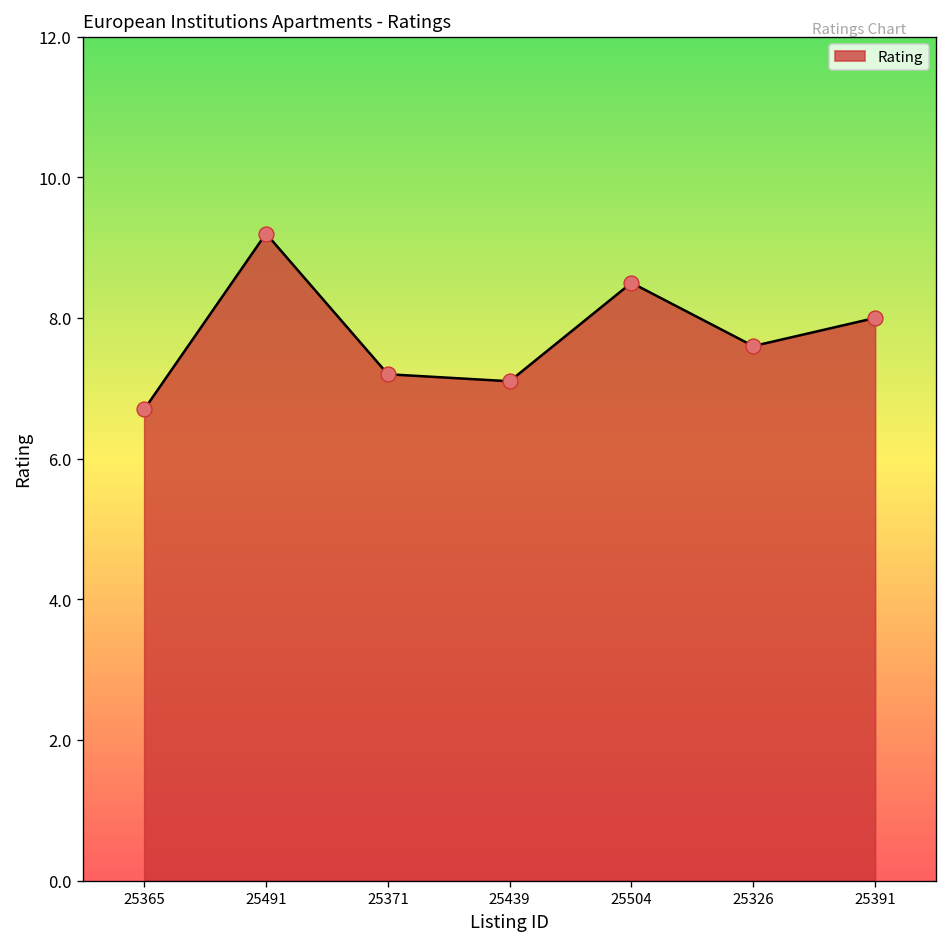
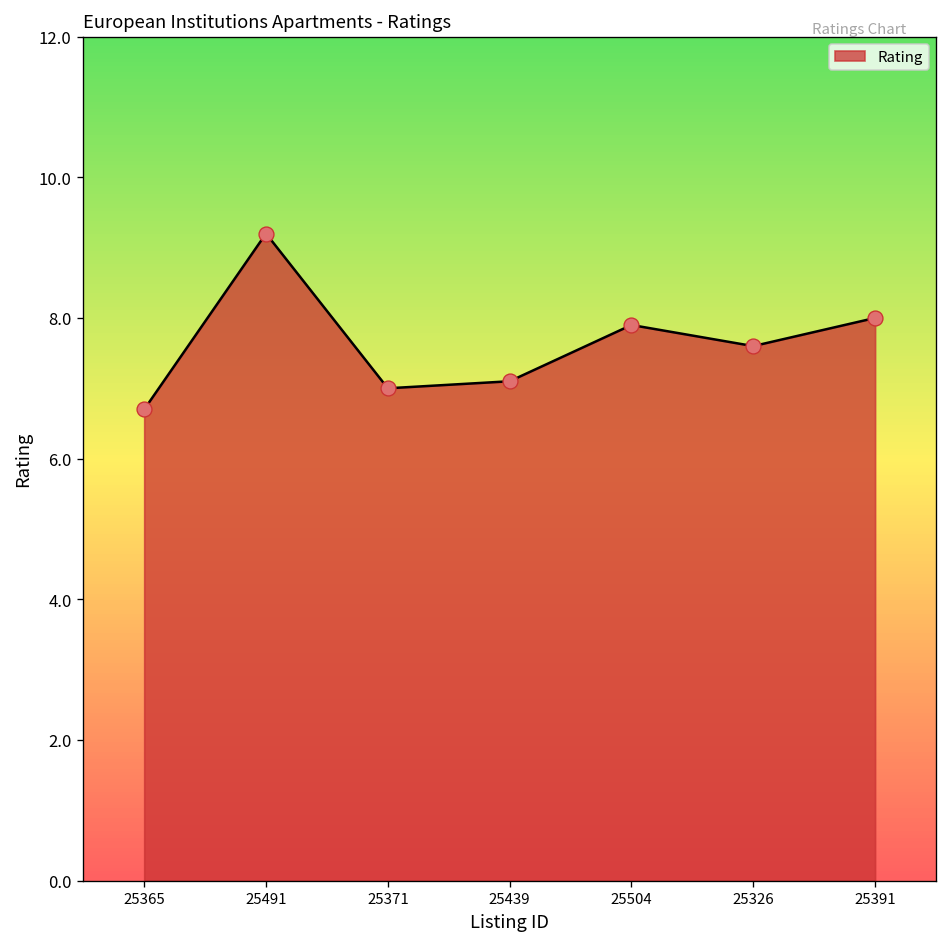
  {
    "25365": 6.7,
    "25491": 9.2,
-   "25371": 7.2,
+   "25371": 7.0,
    "25439": 7.1,
-   "25504": 8.5,
+   "25504": 7.9,
    "25326": 7.6,
    "25391": 8.0
  }
